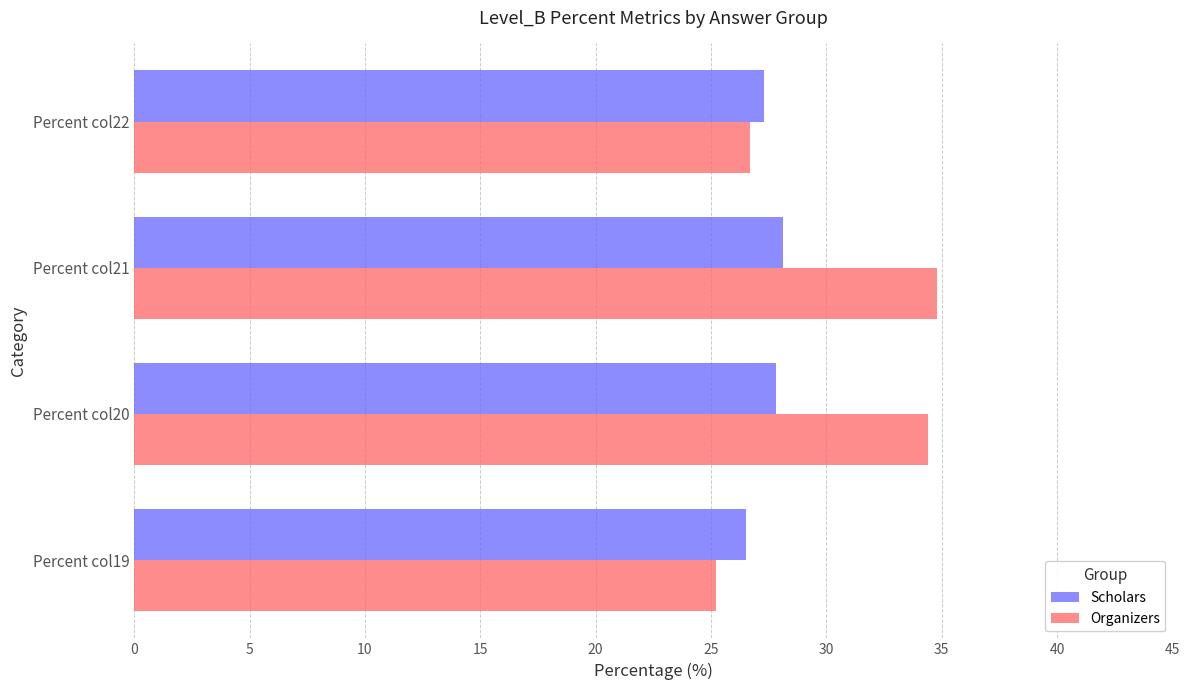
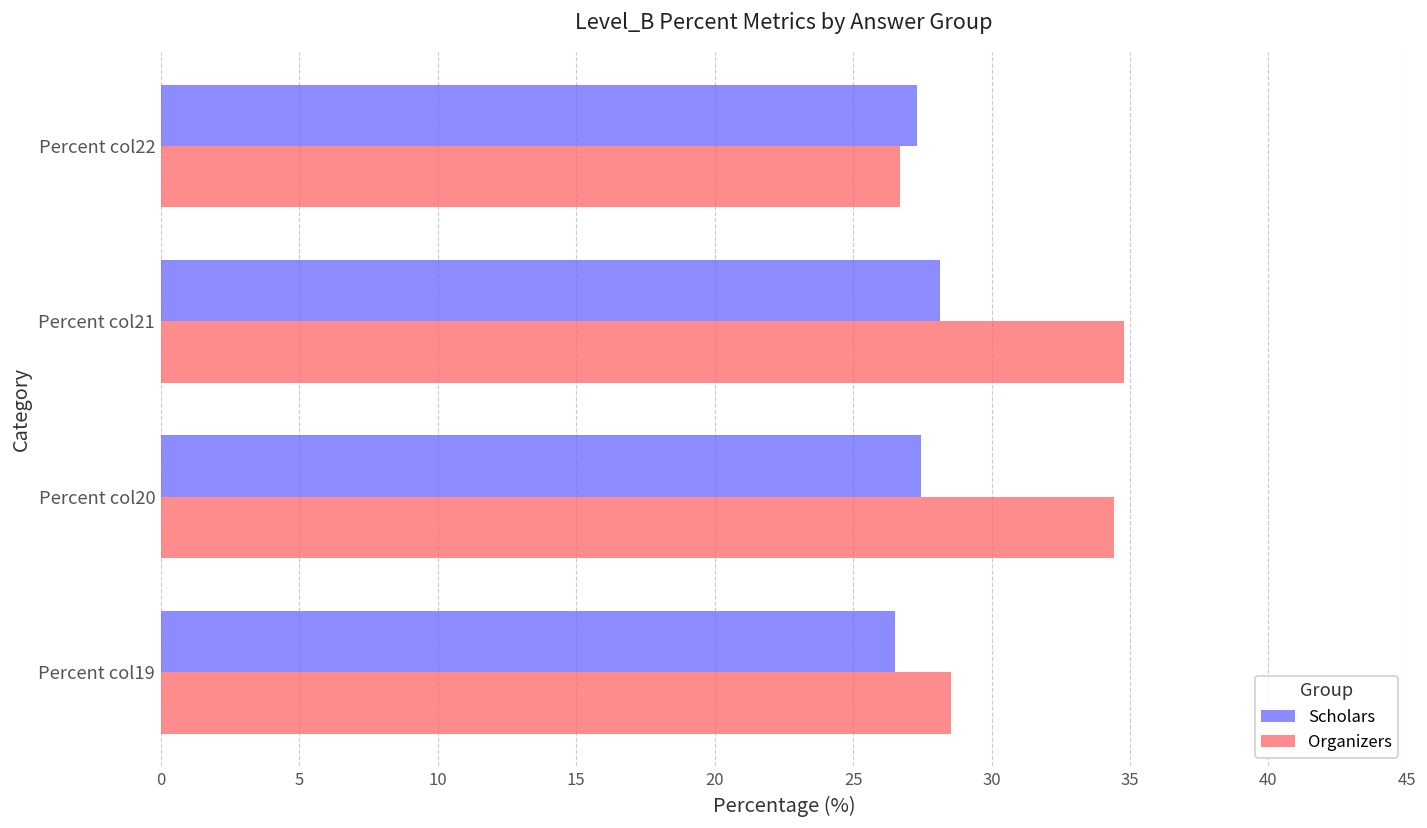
  {
    "Scholars": {
      "Percent col22": 27.3,
      "Percent col21": 28.1,
-     "Percent col20": 27.8,
+     "Percent col20": 27.5,
      "Percent col19": 26.5
    },
    "Organizers": {
      "Percent col22": 26.7,
      "Percent col21": 34.8,
      "Percent col20": 34.4,
-     "Percent col19": 25.2
+     "Percent col19": 28.6
    }
  }
